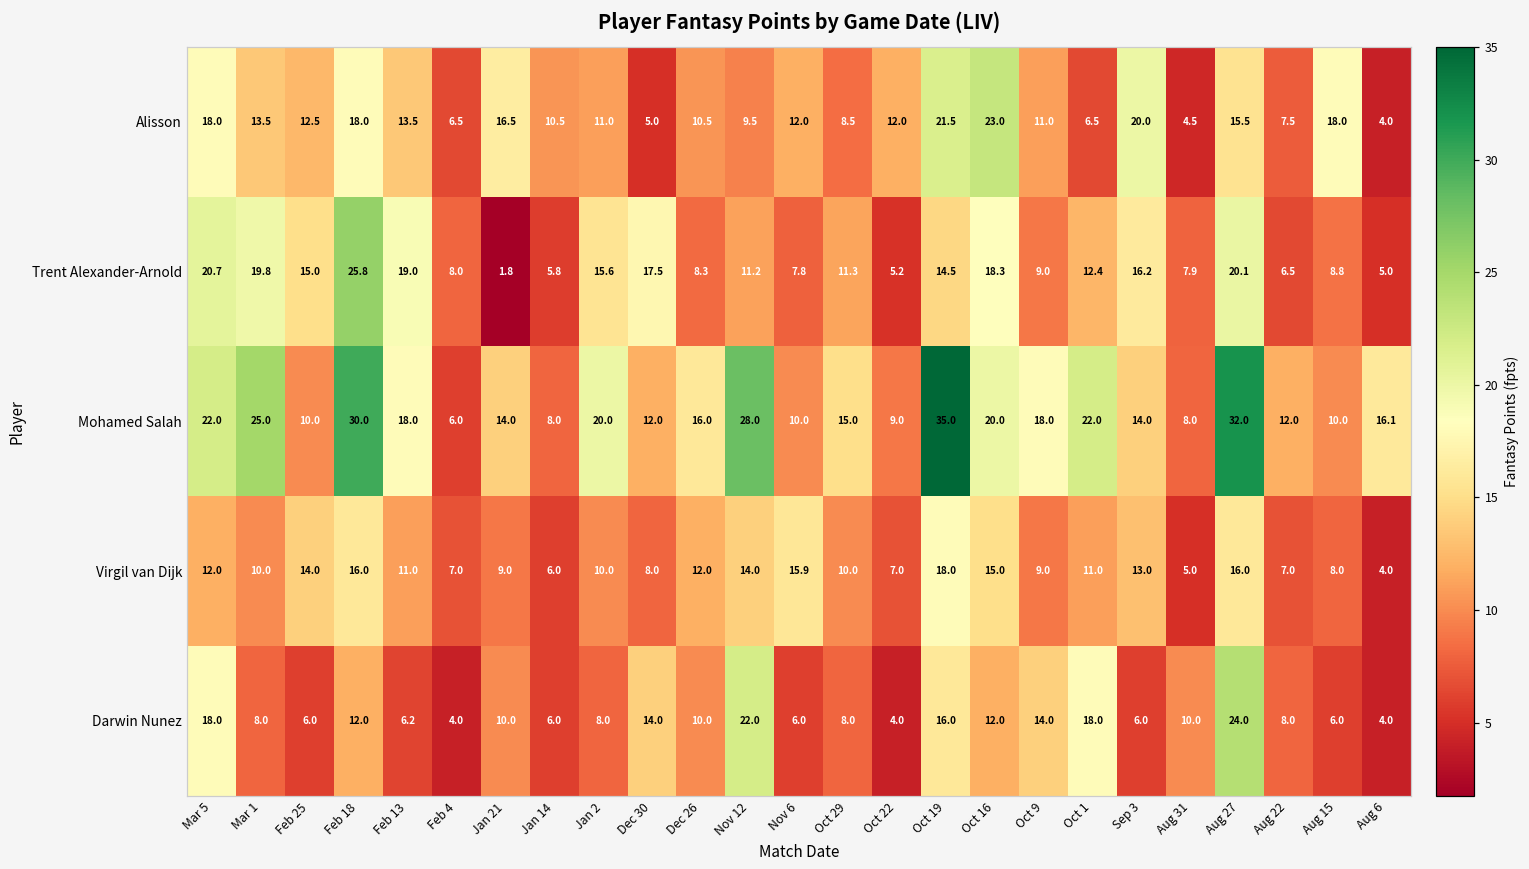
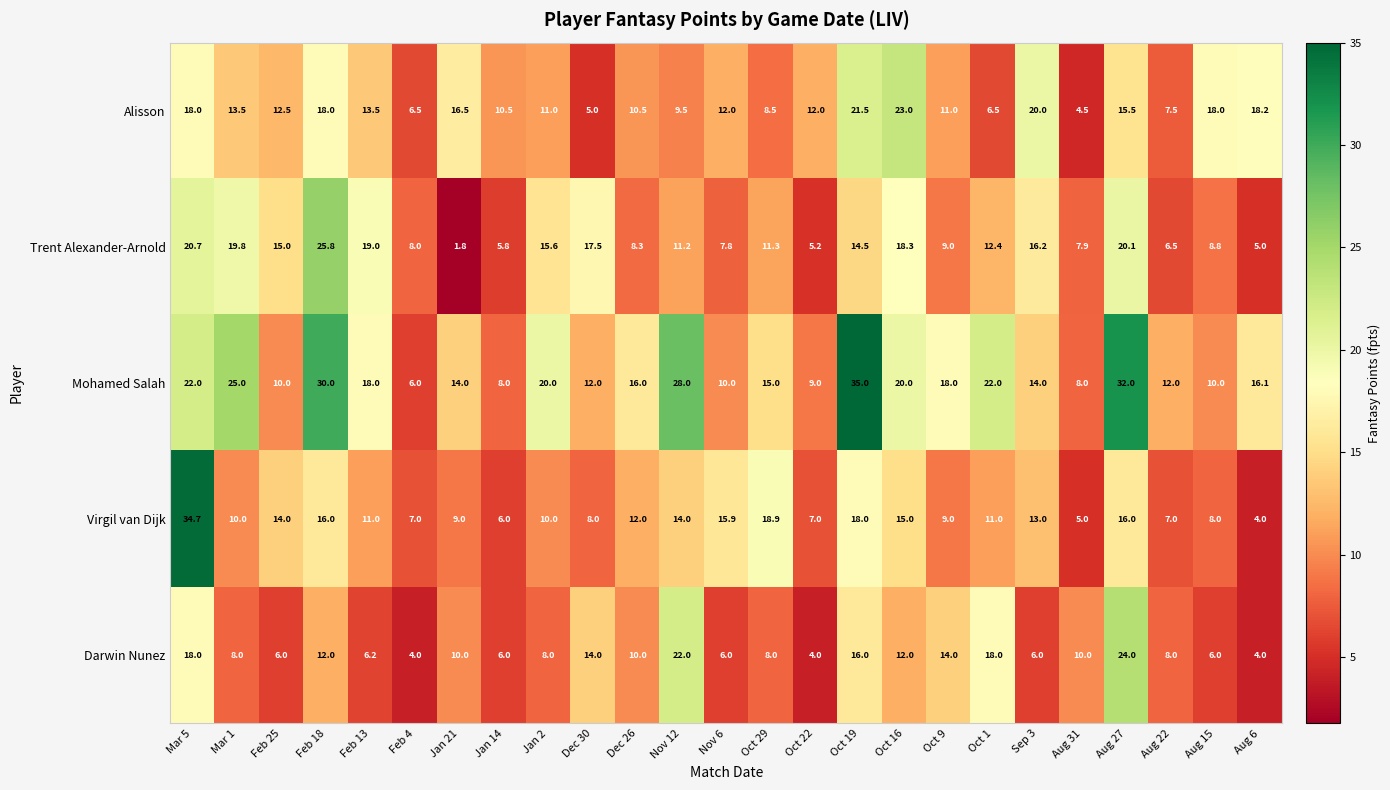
  {
    "Alisson": {
      "Mar 5": 18.0,
      "Mar 1": 13.5,
      "Feb 25": 12.5,
      "Feb 18": 18.0,
      "Feb 13": 13.5,
      "Feb 4": 6.5,
      "Jan 21": 16.5,
      "Jan 14": 10.5,
      "Jan 2": 11.0,
      "Dec 30": 5.0,
      "Dec 26": 10.5,
      "Nov 12": 9.5,
      "Nov 6": 12.0,
      "Oct 29": 8.5,
      "Oct 22": 12.0,
      "Oct 19": 21.5,
      "Oct 16": 23.0,
      "Oct 9": 11.0,
      "Oct 1": 6.5,
      "Sep 3": 20.0,
      "Aug 31": 4.5,
      "Aug 27": 15.5,
      "Aug 22": 7.5,
      "Aug 15": 18.0,
-     "Aug 6": 4.0
+     "Aug 6": 18.2
    },
    "Trent Alexander-Arnold": {
      "Mar 5": 20.7,
      "Mar 1": 19.8,
      "Feb 25": 15.0,
      "Feb 18": 25.8,
      "Feb 13": 19.0,
      "Feb 4": 8.0,
      "Jan 21": 1.8,
      "Jan 14": 5.8,
      "Jan 2": 15.6,
      "Dec 30": 17.5,
      "Dec 26": 8.3,
      "Nov 12": 11.2,
      "Nov 6": 7.8,
      "Oct 29": 11.3,
      "Oct 22": 5.2,
      "Oct 19": 14.5,
      "Oct 16": 18.3,
      "Oct 9": 9.0,
      "Oct 1": 12.4,
      "Sep 3": 16.2,
      "Aug 31": 7.9,
      "Aug 27": 20.1,
      "Aug 22": 6.5,
      "Aug 15": 8.8,
      "Aug 6": 5.0
    },
    "Mohamed Salah": {
      "Mar 5": 22.0,
      "Mar 1": 25.0,
      "Feb 25": 10.0,
      "Feb 18": 30.0,
      "Feb 13": 18.0,
      "Feb 4": 6.0,
      "Jan 21": 14.0,
      "Jan 14": 8.0,
      "Jan 2": 20.0,
      "Dec 30": 12.0,
      "Dec 26": 16.0,
      "Nov 12": 28.0,
      "Nov 6": 10.0,
      "Oct 29": 15.0,
      "Oct 22": 9.0,
      "Oct 19": 35.0,
      "Oct 16": 20.0,
      "Oct 9": 18.0,
      "Oct 1": 22.0,
      "Sep 3": 14.0,
      "Aug 31": 8.0,
      "Aug 27": 32.0,
      "Aug 22": 12.0,
      "Aug 15": 10.0,
      "Aug 6": 16.1
    },
    "Virgil van Dijk": {
-     "Mar 5": 12.0,
+     "Mar 5": 34.7,
      "Mar 1": 10.0,
      "Feb 25": 14.0,
      "Feb 18": 16.0,
      "Feb 13": 11.0,
      "Feb 4": 7.0,
      "Jan 21": 9.0,
      "Jan 14": 6.0,
      "Jan 2": 10.0,
      "Dec 30": 8.0,
      "Dec 26": 12.0,
      "Nov 12": 14.0,
      "Nov 6": 15.9,
-     "Oct 29": 10.0,
+     "Oct 29": 18.9,
      "Oct 22": 7.0,
      "Oct 19": 18.0,
      "Oct 16": 15.0,
      "Oct 9": 9.0,
      "Oct 1": 11.0,
      "Sep 3": 13.0,
      "Aug 31": 5.0,
      "Aug 27": 16.0,
      "Aug 22": 7.0,
      "Aug 15": 8.0,
      "Aug 6": 4.0
    },
    "Darwin Nunez": {
      "Mar 5": 18.0,
      "Mar 1": 8.0,
      "Feb 25": 6.0,
      "Feb 18": 12.0,
      "Feb 13": 6.2,
      "Feb 4": 4.0,
      "Jan 21": 10.0,
      "Jan 14": 6.0,
      "Jan 2": 8.0,
      "Dec 30": 14.0,
      "Dec 26": 10.0,
      "Nov 12": 22.0,
      "Nov 6": 6.0,
      "Oct 29": 8.0,
      "Oct 22": 4.0,
      "Oct 19": 16.0,
      "Oct 16": 12.0,
      "Oct 9": 14.0,
      "Oct 1": 18.0,
      "Sep 3": 6.0,
      "Aug 31": 10.0,
      "Aug 27": 24.0,
      "Aug 22": 8.0,
      "Aug 15": 6.0,
      "Aug 6": 4.0
    }
  }
